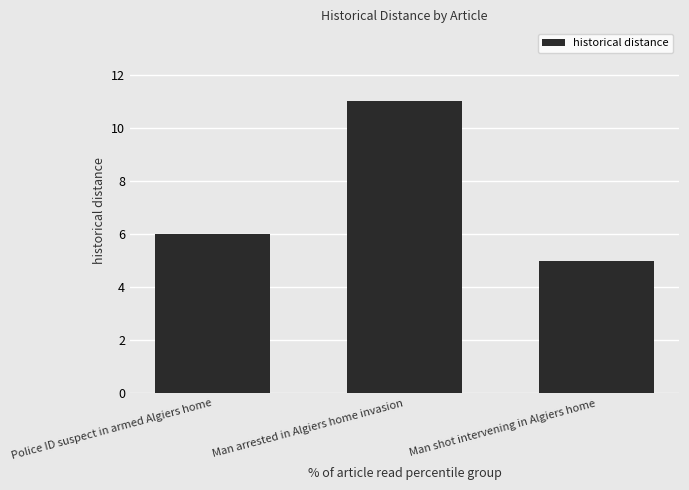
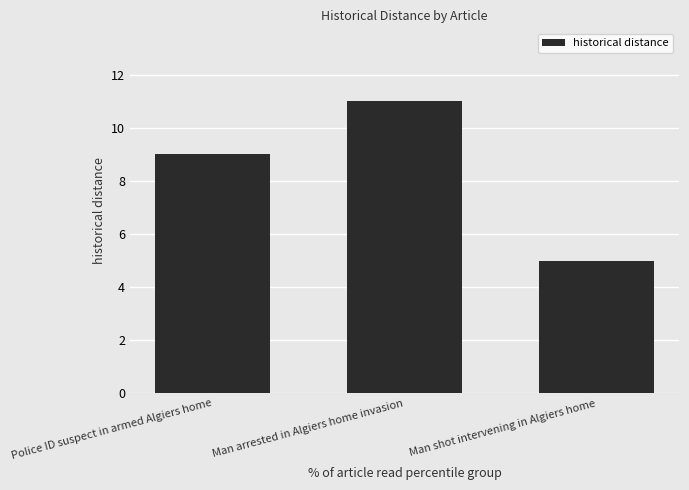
  {
-   "Police ID suspect in armed Algiers home": 6,
+   "Police ID suspect in armed Algiers home": 9,
    "Man arrested in Algiers home invasion": 11,
    "Man shot intervening in Algiers home": 5
  }
